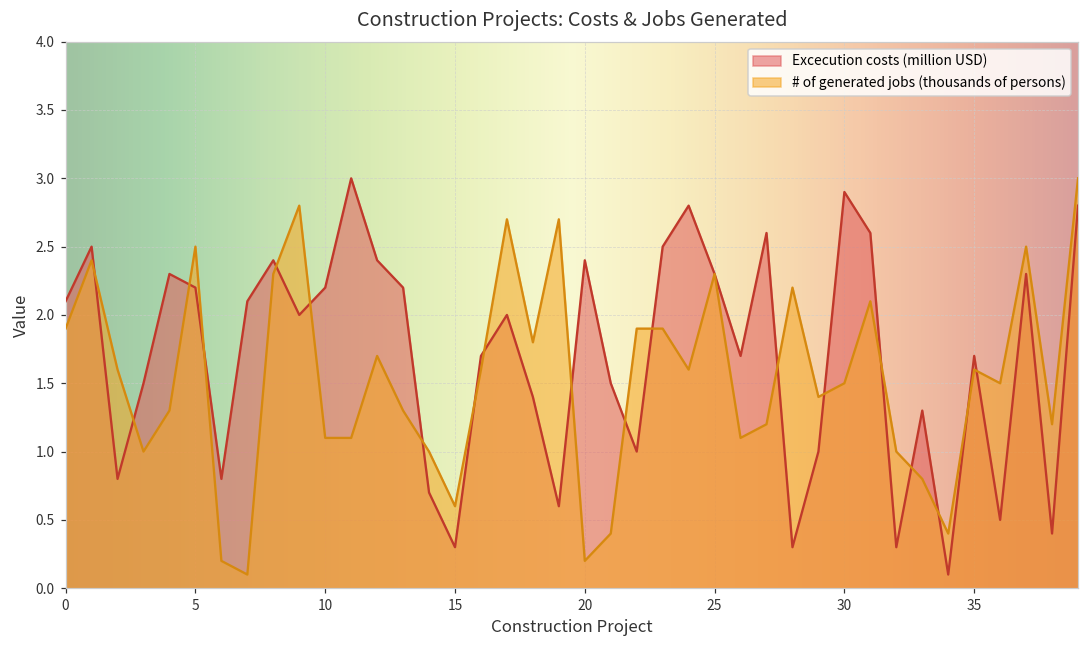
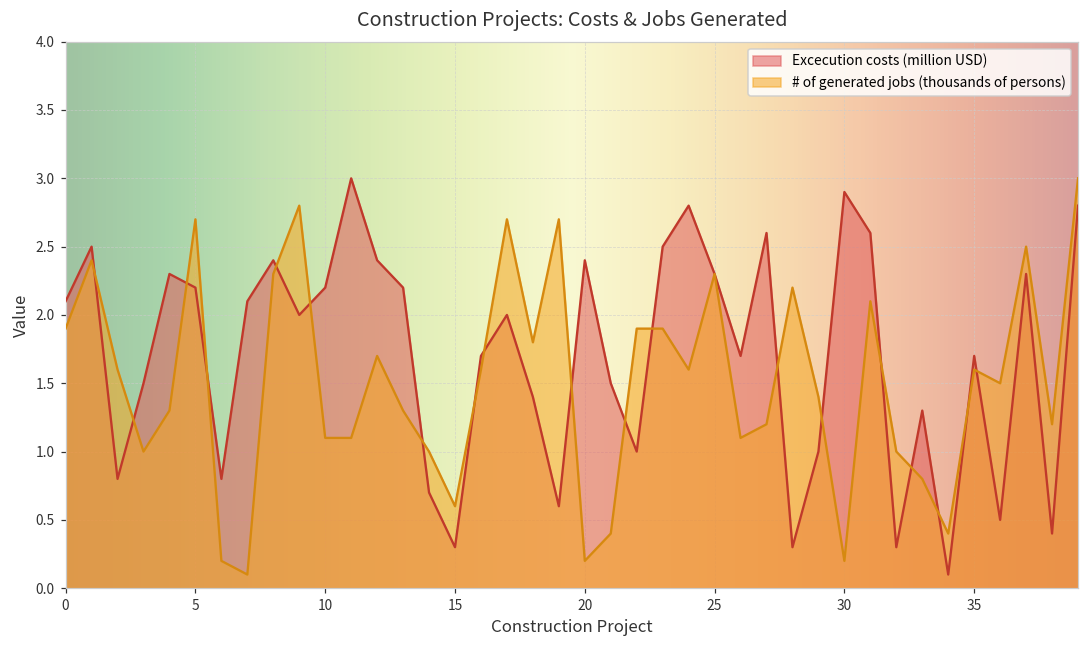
  {
    "Excecution costs (million USD)": {
      "0": 2.1,
      "5": 2.2,
      "10": 2.2,
      "15": 0.3,
      "20": 2.4,
      "30": 2.9,
      "35": 1.7
    },
    "# of generated jobs (thousands of persons)": {
      "0": 1.9,
-     "5": 2.5,
+     "5": 2.7,
      "10": 1.1,
      "15": 0.6,
      "20": 0.2,
-     "30": 1.5,
+     "30": 0.2,
      "35": 1.6
    }
  }
